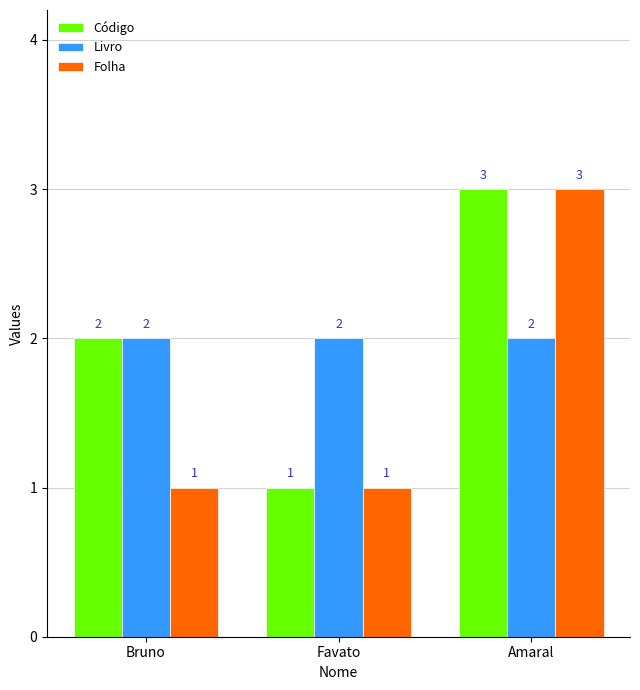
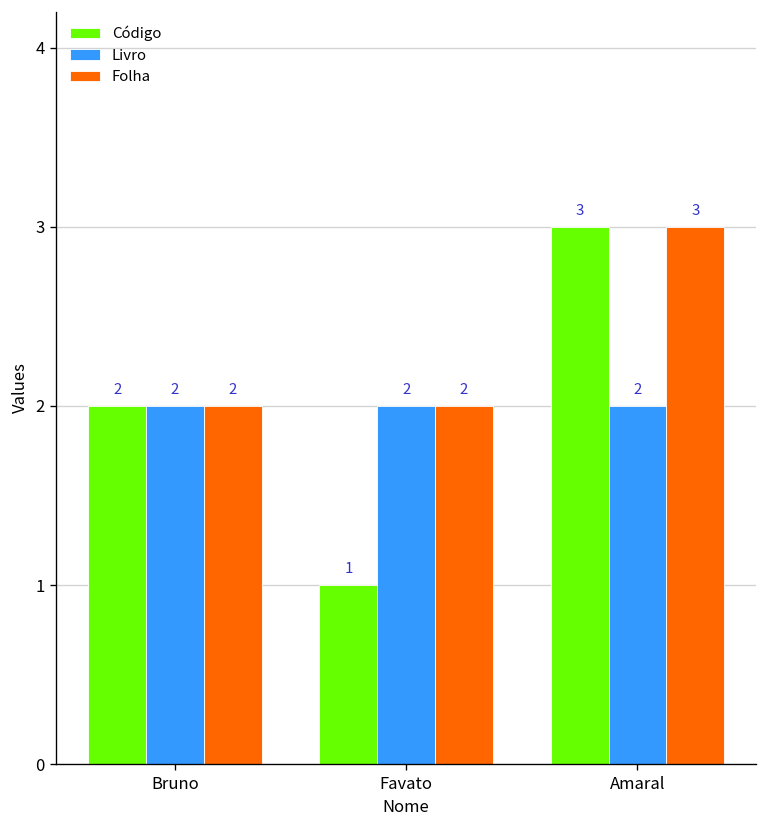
  {
    "Código": {
      "Bruno": 2,
      "Favato": 1,
      "Amaral": 3
    },
    "Livro": {
      "Bruno": 2,
      "Favato": 2,
      "Amaral": 2
    },
    "Folha": {
-     "Bruno": 1,
-     "Favato": 1,
+     "Bruno": 2,
+     "Favato": 2,
      "Amaral": 3
    }
  }
